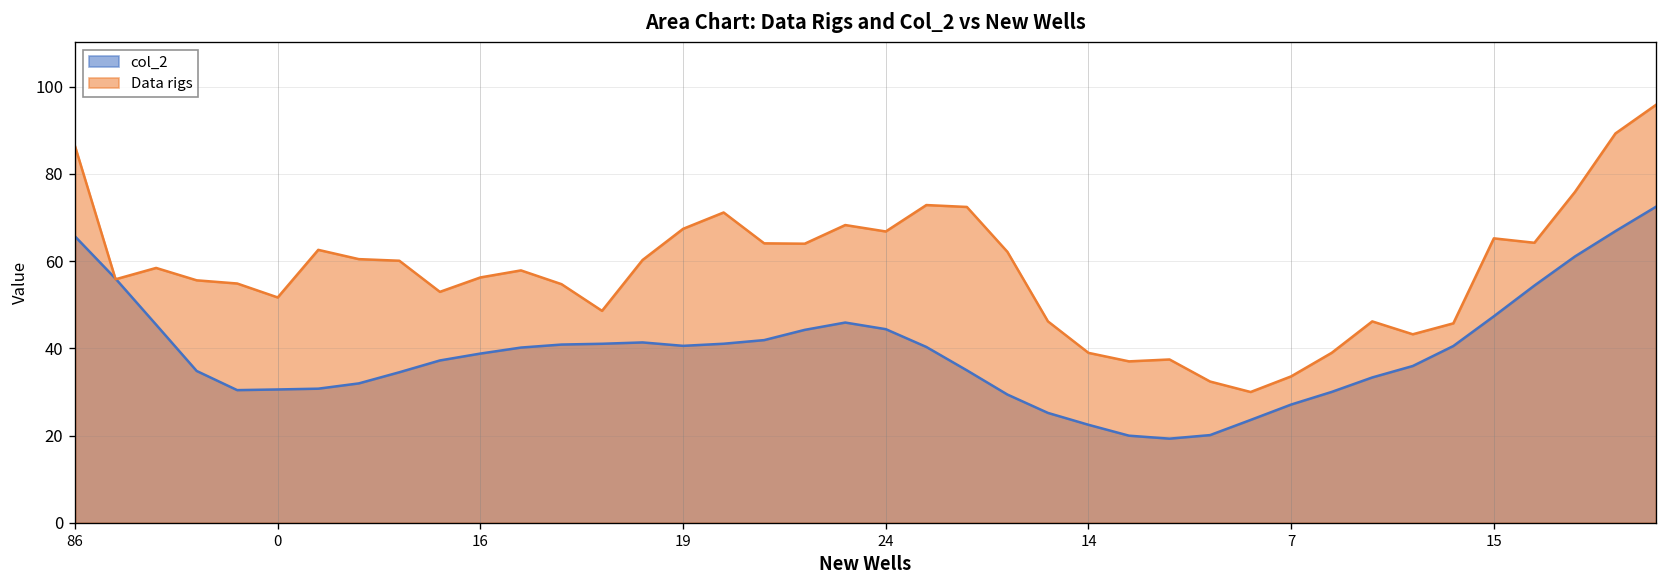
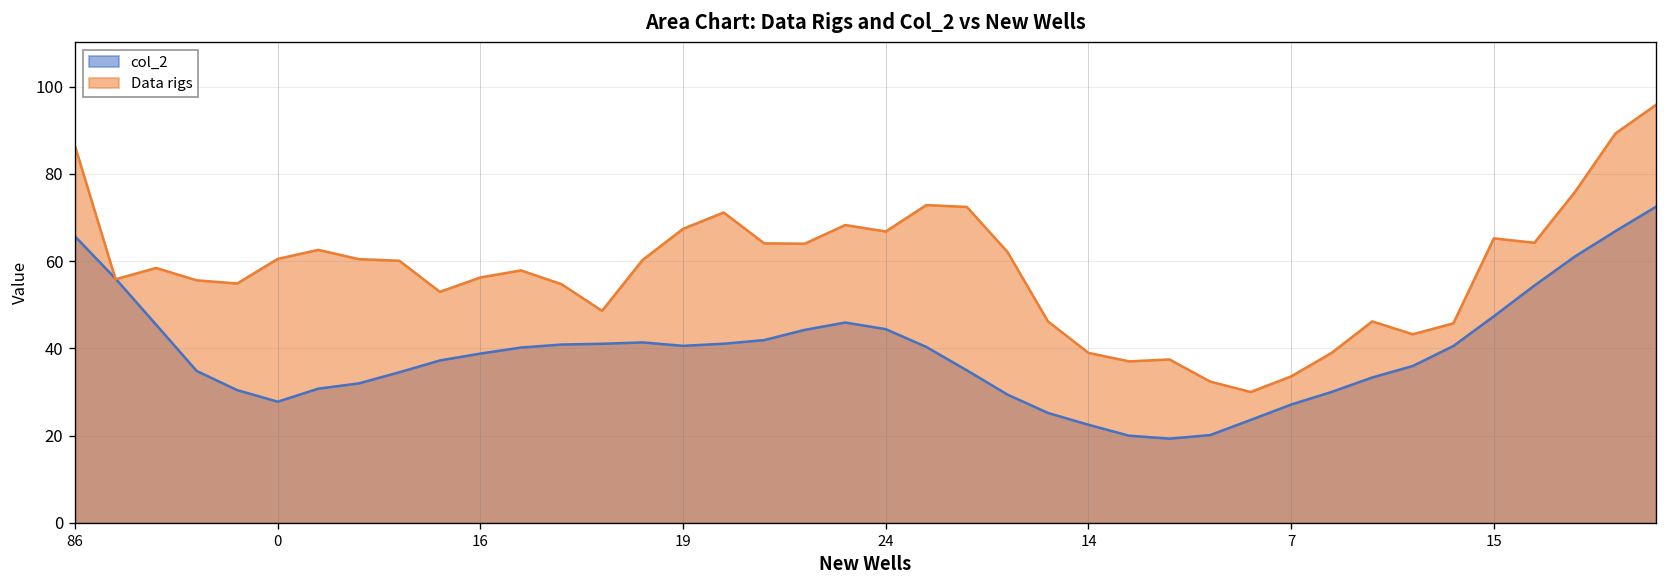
  {
    "col_2": {
      "86": 66,
-     "0": 31,
+     "0": 28,
      "15": 47
    },
    "Data rigs": {
      "86": 86,
-     "0": 52,
+     "0": 60,
      "15": 65
    }
  }
